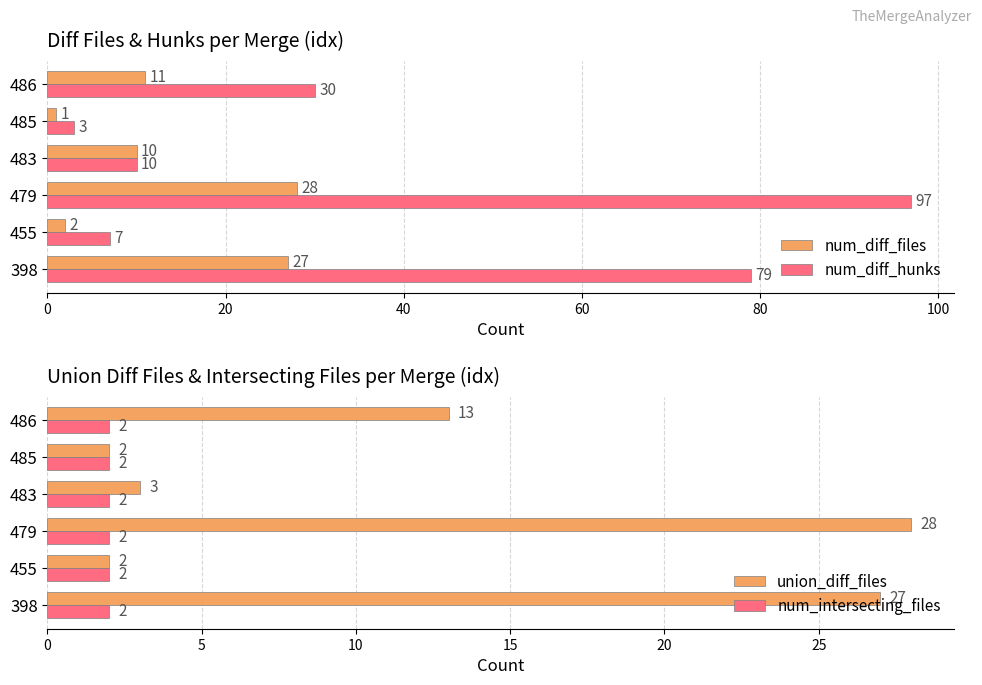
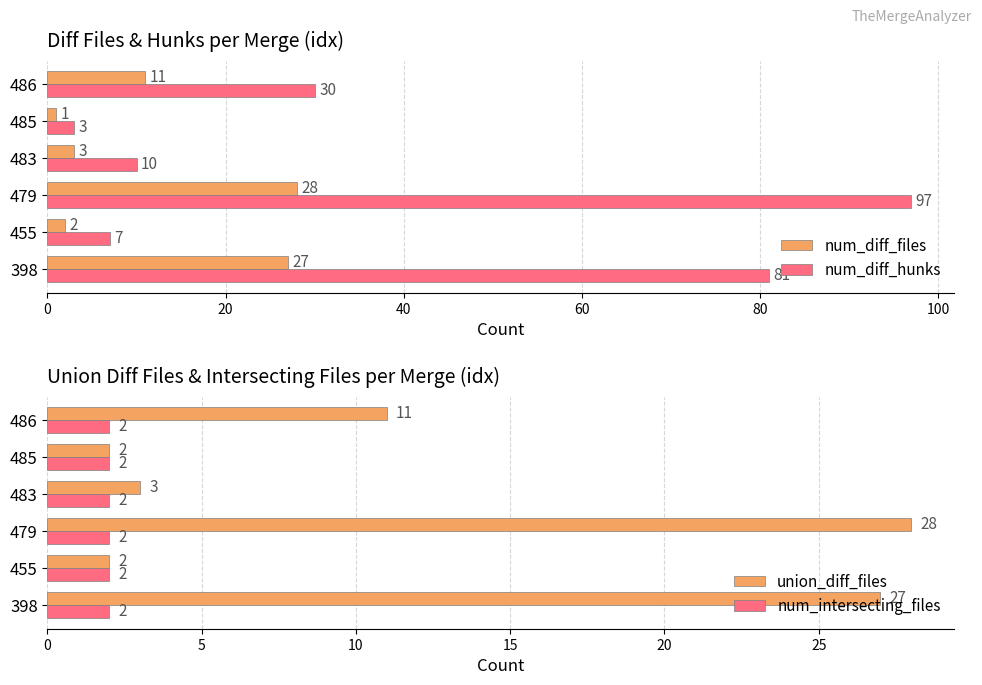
  {
    "Diff Files & Hunks per Merge (idx)": {
      "num_diff_files": {
        "486": 11,
        "485": 1,
-       "483": 10,
+       "483": 3,
        "479": 28,
        "455": 2,
        "398": 27
      },
      "num_diff_hunks": {
        "486": 30,
        "485": 3,
        "483": 10,
        "479": 97,
        "455": 7,
-       "398": 79
+       "398": 81
      }
    },
    "Union Diff Files & Intersecting Files per Merge (idx)": {
      "union_diff_files": {
-       "486": 13,
+       "486": 11,
        "483": 3,
        "479": 28,
        "398": 27
      },
      "num_intersecting_files": {
        "486": 2,
        "483": 2,
        "479": 2,
        "398": 2
      }
    }
  }
